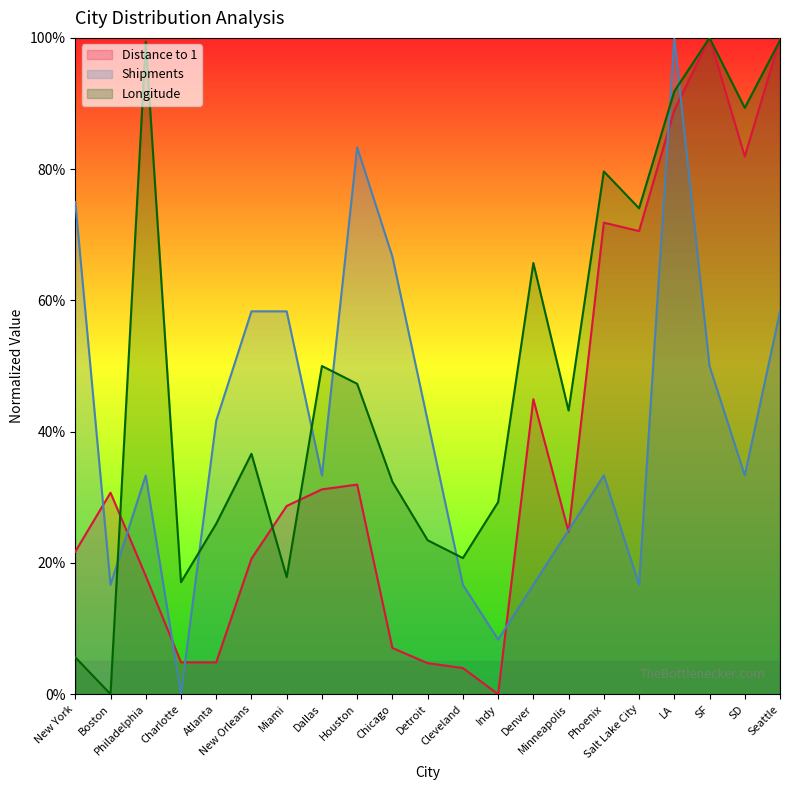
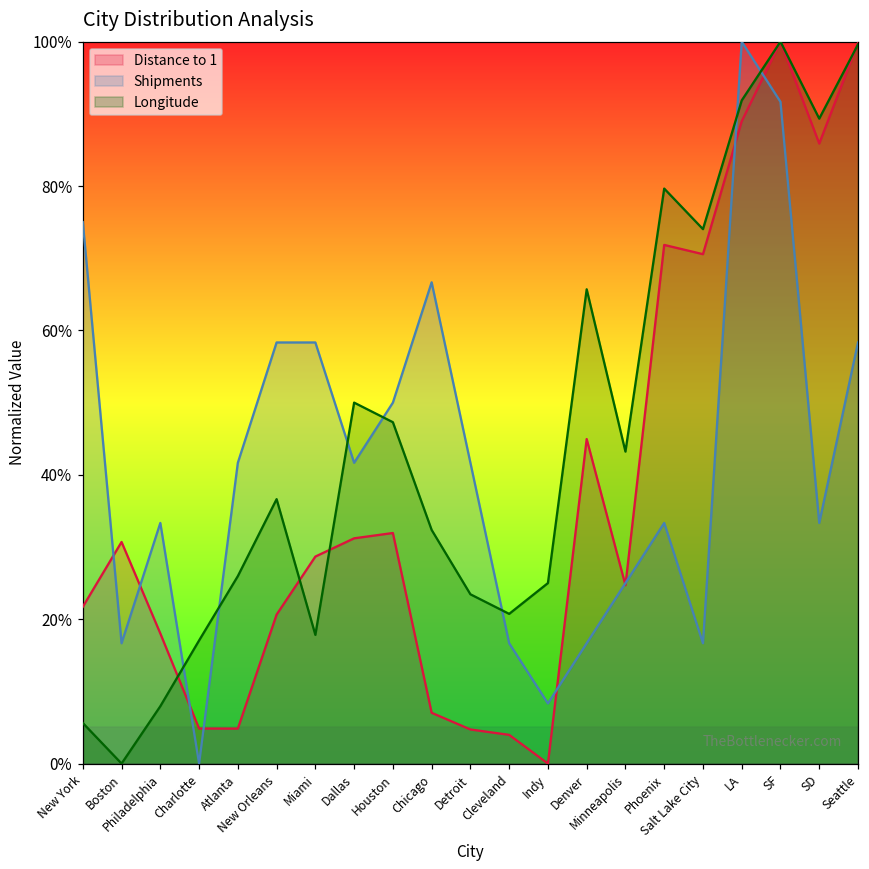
  {
    "Distance to 1": {
      "New York": "22%",
      "Boston": "31%",
      "Philadelphia": "18%",
      "New Orleans": "21%",
      "Miami": "29%",
      "Dallas": "31%",
      "Houston": "32%",
      "Chicago": "7%",
      "Denver": "45%",
      "Phoenix": "72%",
      "Salt Lake City": "71%",
      "LA": "89%",
-     "SD": "82%"
+     "SD": "86%"
    },
    "Shipments": {
      "New York": "75%",
      "Boston": "17%",
      "Philadelphia": "33%",
      "Atlanta": "42%",
      "New Orleans": "58%",
      "Miami": "58%",
-     "Dallas": "33%",
-     "Houston": "83%",
+     "Dallas": "42%",
+     "Houston": "50%",
      "Chicago": "67%",
      "Detroit": "42%",
      "Cleveland": "17%",
      "Indy": "8%",
      "Denver": "17%",
      "Phoenix": "33%",
      "Salt Lake City": "17%",
      "LA": "100%",
-     "SF": "50%",
+     "SF": "92%",
      "SD": "33%",
      "Seattle": "58%"
    },
    "Longitude": {
      "New York": "6%",
-     "Philadelphia": "99%",
+     "Philadelphia": "8%",
      "Charlotte": "17%",
      "Atlanta": "26%",
      "New Orleans": "37%",
      "Miami": "18%",
      "Dallas": "50%",
      "Houston": "47%",
      "Chicago": "32%",
      "Detroit": "23%",
      "Cleveland": "21%",
-     "Indy": "29%",
+     "Indy": "25%",
      "Denver": "66%",
      "Minneapolis": "43%",
      "Phoenix": "80%",
      "Salt Lake City": "74%",
      "LA": "92%",
      "SD": "89%"
    }
  }
